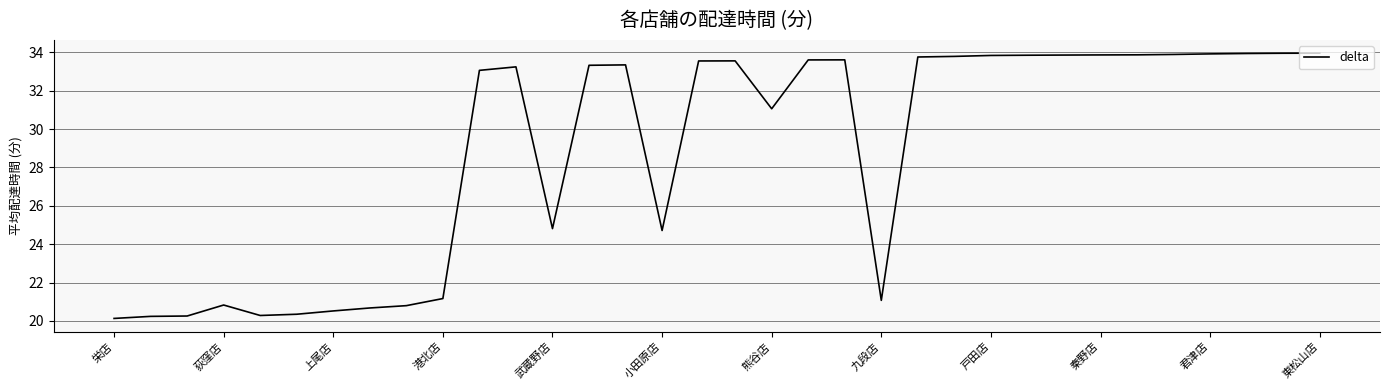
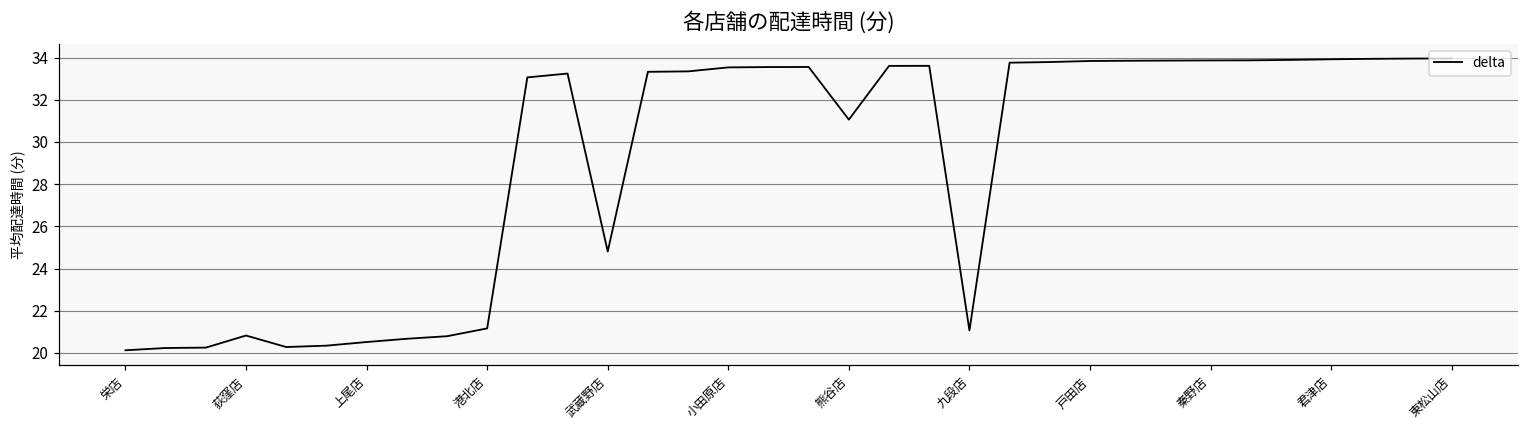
  {
    "栄店": 20.1,
    "荻窪店": 20.8,
    "上尾店": 20.5,
    "港北店": 21.2,
    "武蔵野店": 24.8,
-   "小田原店": 24.7,
+   "小田原店": 33.5,
    "熊谷店": 31.1,
    "九段店": 21.1,
    "戸田店": 33.8,
    "秦野店": 33.9,
    "君津店": 33.9
  }
